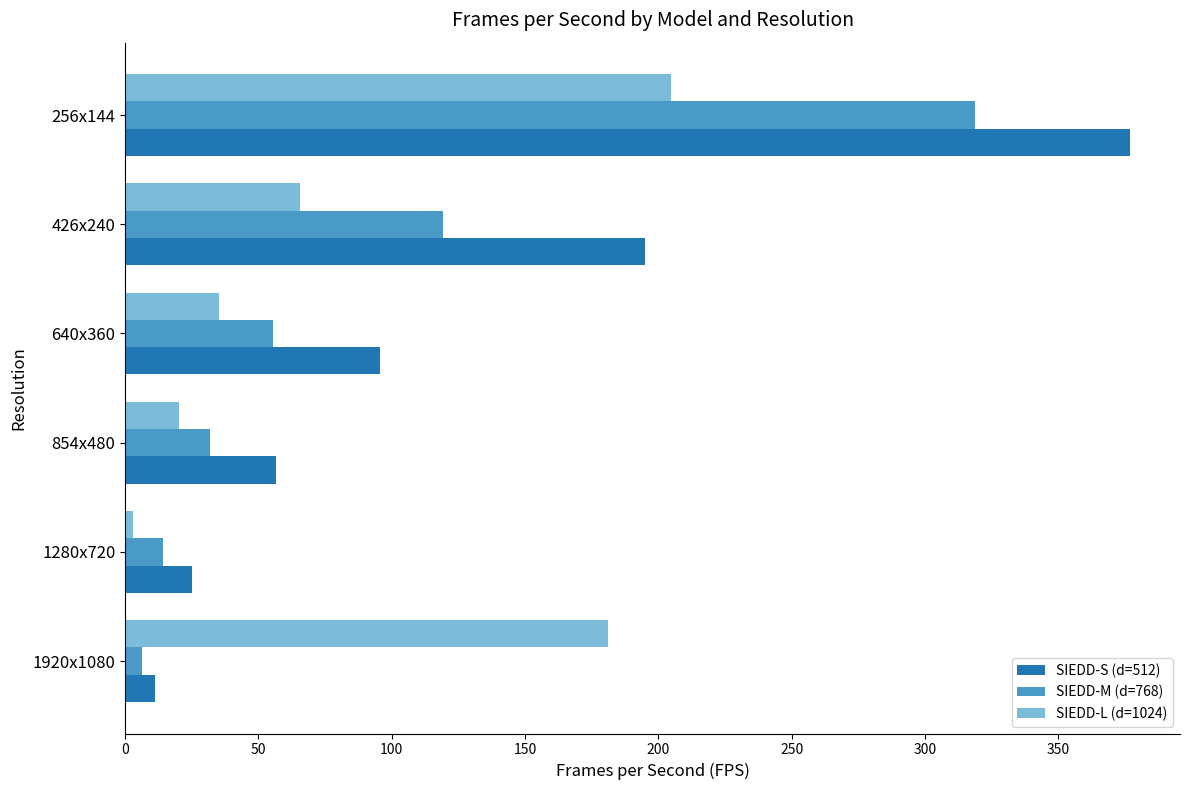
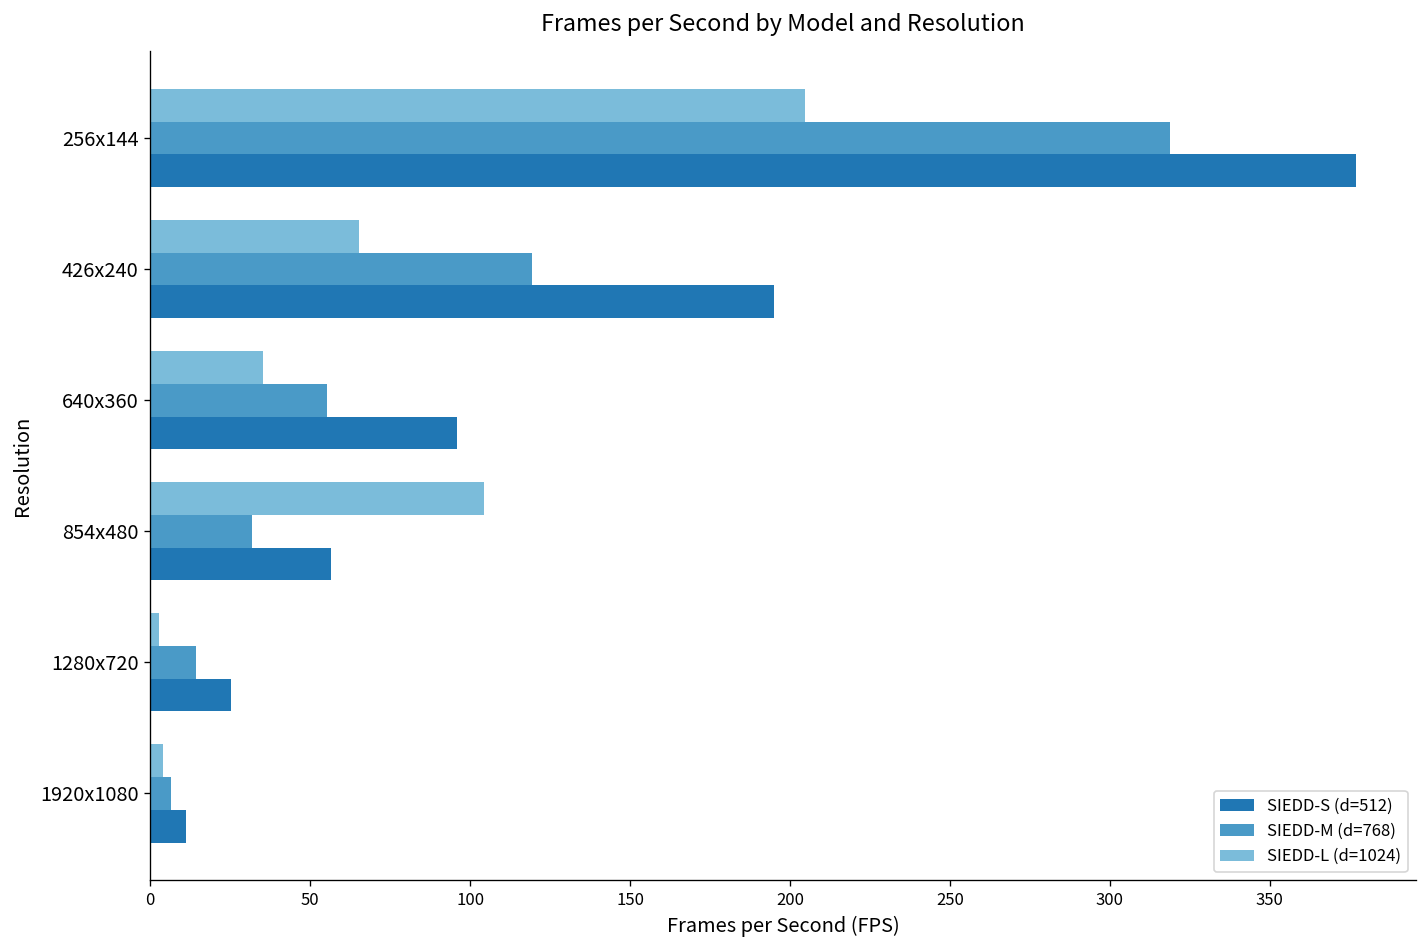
  {
    "SIEDD-L (d=1024)": {
      "256x144": 205,
      "426x240": 65,
      "640x360": 35,
-     "854x480": 20,
+     "854x480": 104,
      "1280x720": 3,
-     "1920x1080": 181
+     "1920x1080": 4
    }
  }
